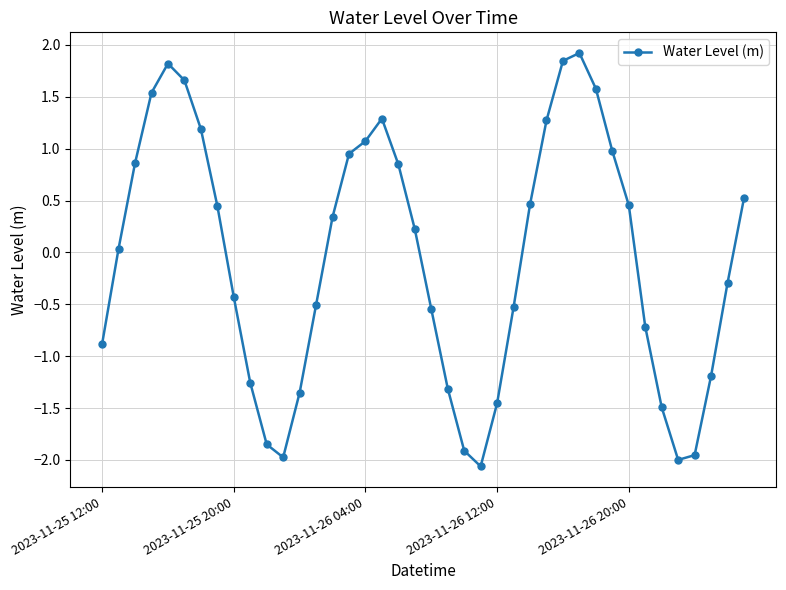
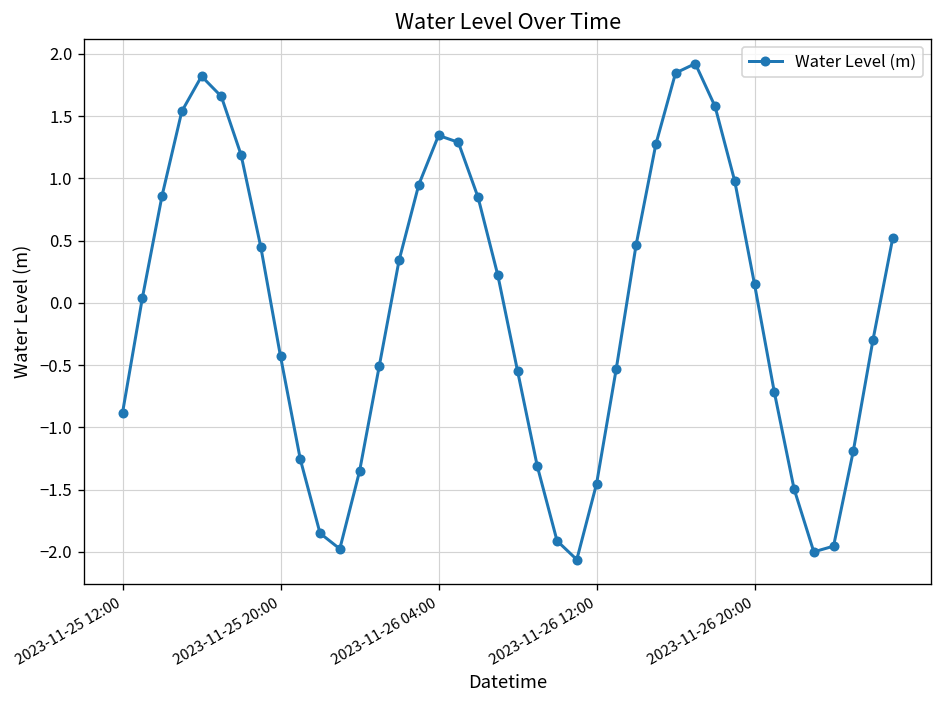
  {
    "2023-11-25 12:00": -0.88,
    "2023-11-25 20:00": -0.43,
-   "2023-11-26 04:00": 1.07,
+   "2023-11-26 04:00": 1.35,
    "2023-11-26 12:00": -1.45,
-   "2023-11-26 20:00": 0.46
+   "2023-11-26 20:00": 0.15
  }
